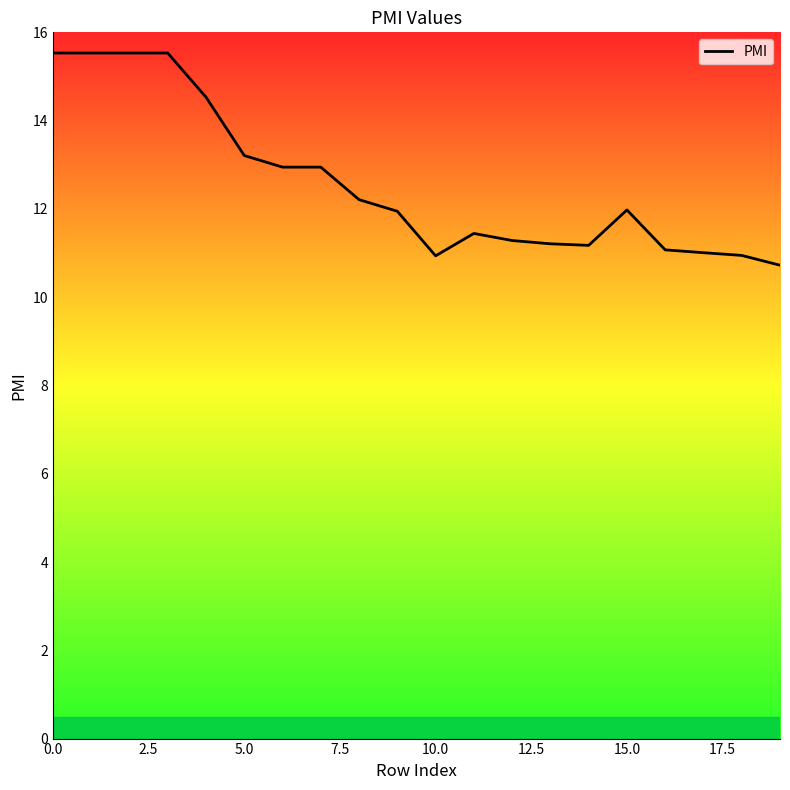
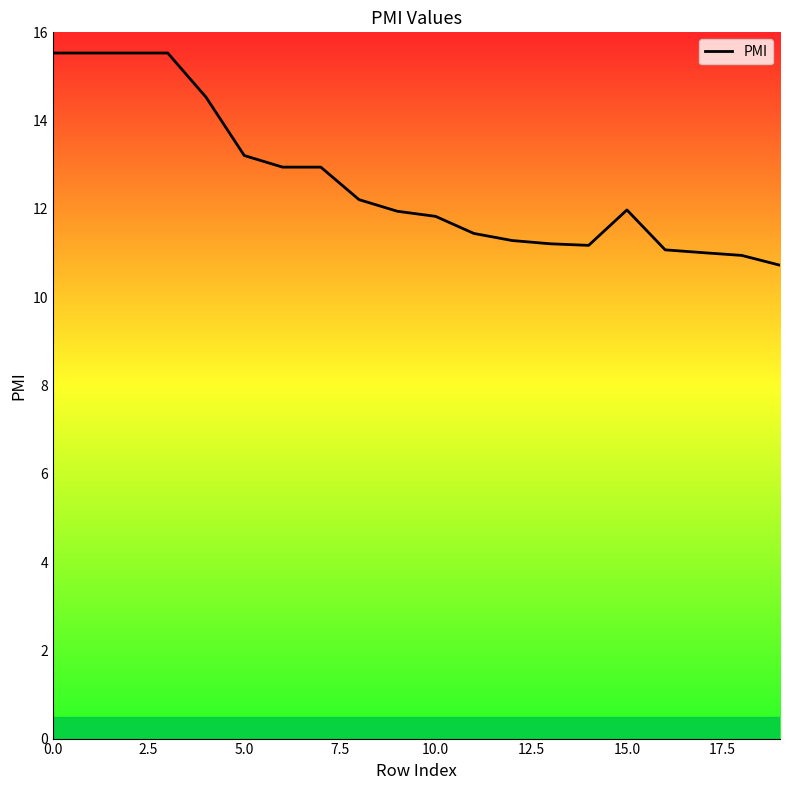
  {
    "0.0": 15.5,
    "5.0": 13.2,
-   "10.0": 10.9,
+   "10.0": 11.8,
    "15.0": 12.0
  }
